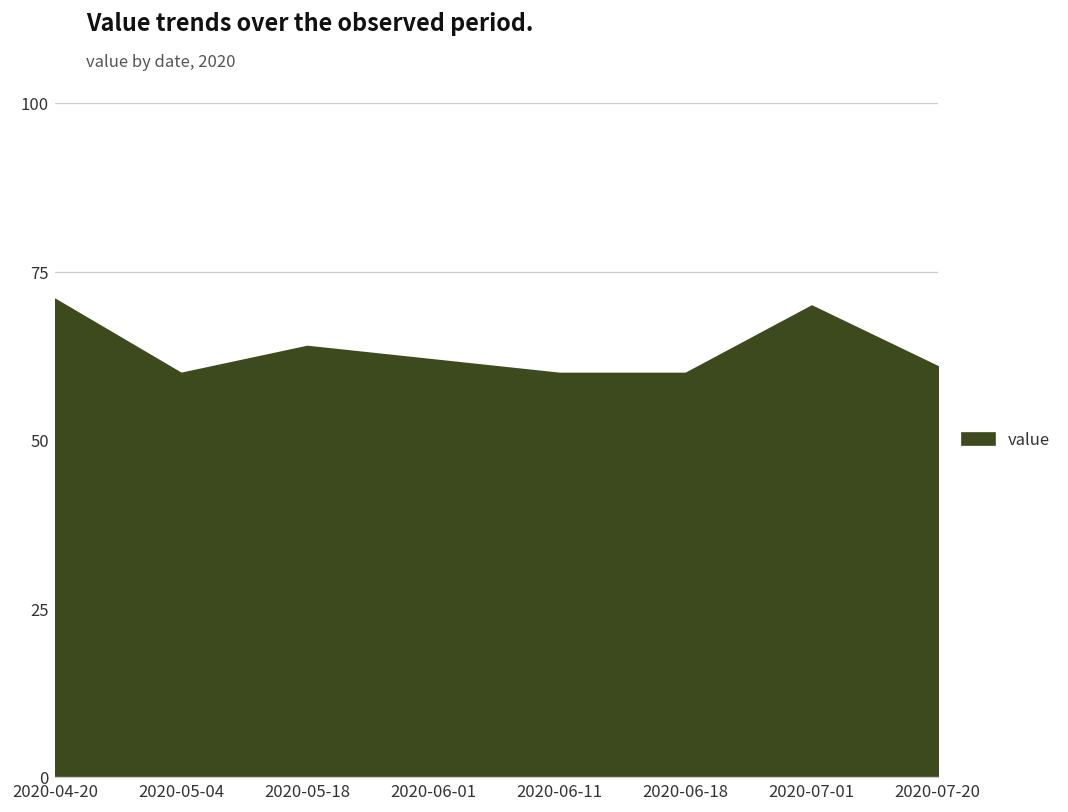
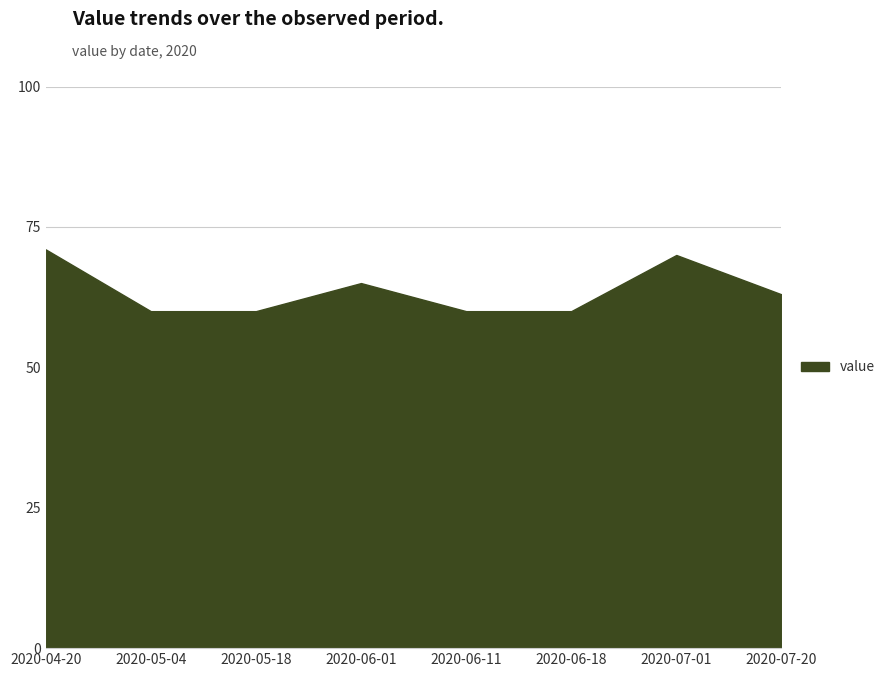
  {
    "2020-04-20": 71,
    "2020-05-04": 60,
-   "2020-05-18": 64,
-   "2020-06-01": 62,
+   "2020-05-18": 60,
+   "2020-06-01": 65,
    "2020-06-11": 60,
    "2020-06-18": 60,
    "2020-07-01": 70,
-   "2020-07-20": 61
+   "2020-07-20": 63
  }
